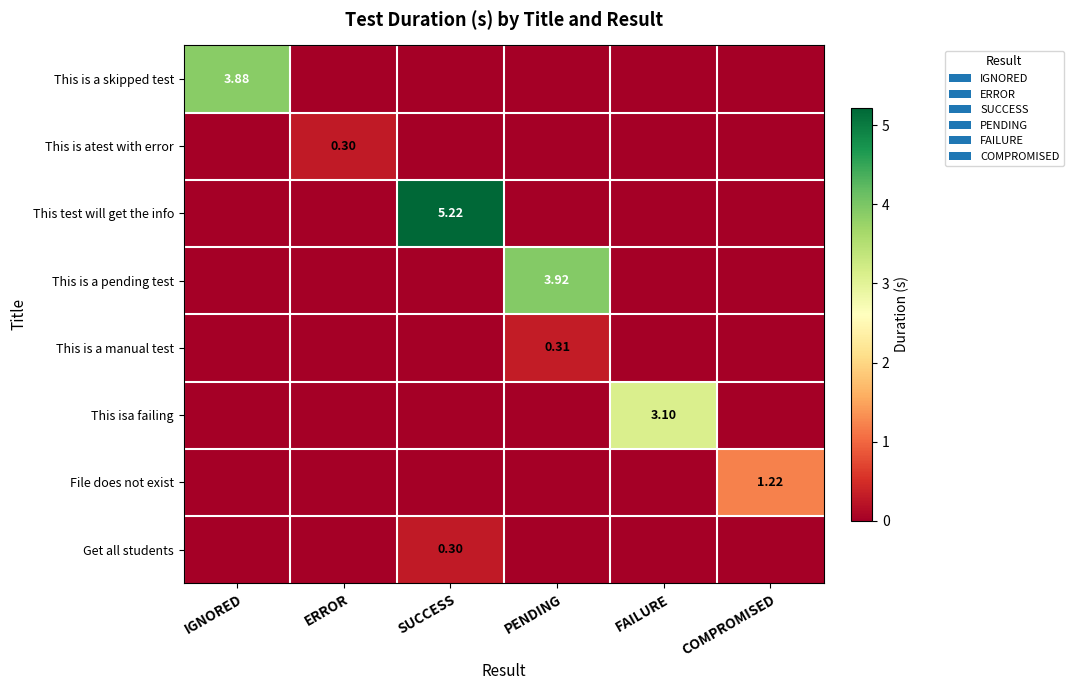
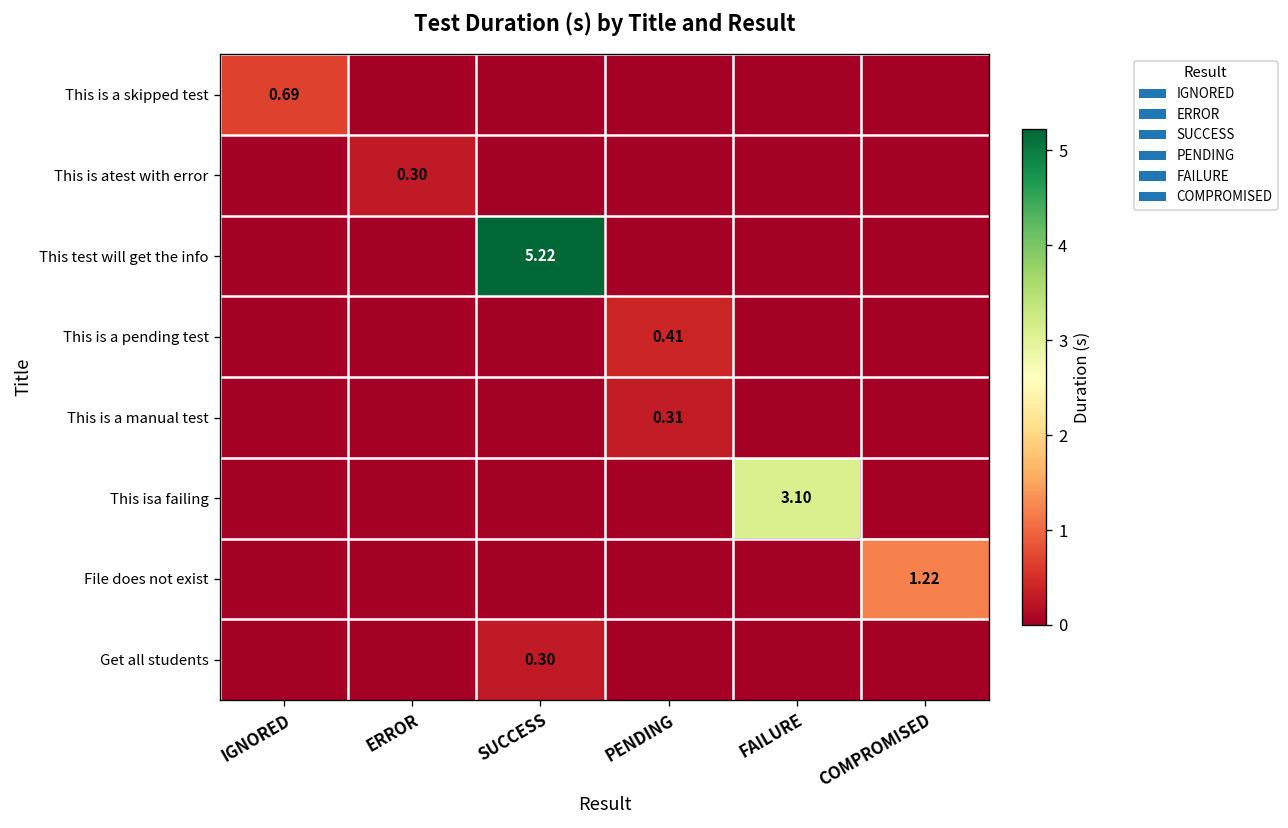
  {
    "This is a skipped test": {
-     "IGNORED": 3.88
+     "IGNORED": 0.69
    },
    "This is atest with error": {
      "ERROR": 0.30
    },
    "This test will get the info": {
      "SUCCESS": 5.22
    },
    "This is a pending test": {
-     "PENDING": 3.92
+     "PENDING": 0.41
    },
    "This is a manual test": {
      "PENDING": 0.31
    },
    "This isa failing": {
      "FAILURE": 3.10
    },
    "File does not exist": {
      "COMPROMISED": 1.22
    },
    "Get all students": {
      "SUCCESS": 0.30
    }
  }
